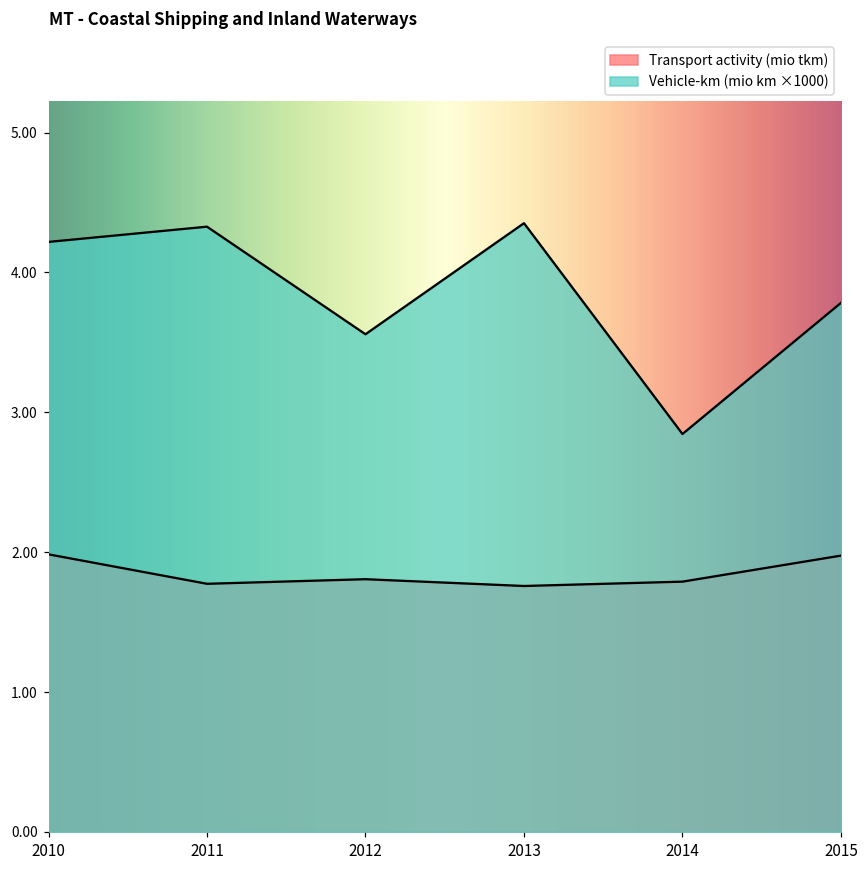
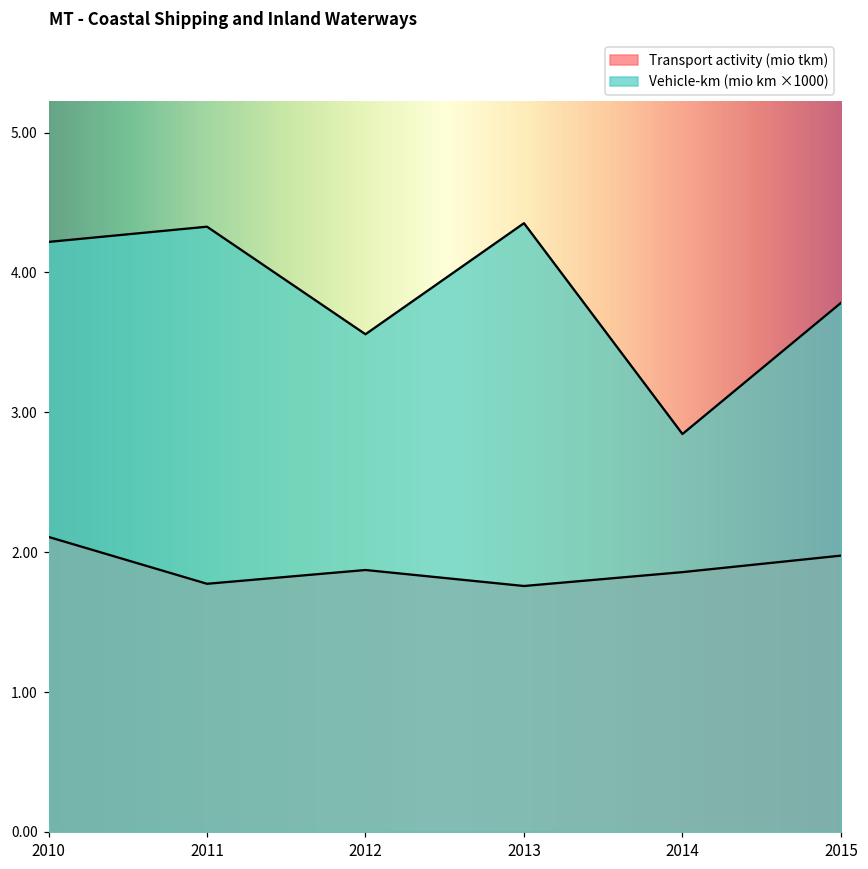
  {
    "Transport activity (mio tkm)": {
-     "2010": 1.98,
+     "2010": 2.11,
      "2011": 1.77,
-     "2012": 1.81,
+     "2012": 1.87,
      "2013": 1.76,
-     "2014": 1.79,
+     "2014": 1.86,
      "2015": 1.98
    },
    "Vehicle-km (mio km ×1000)": {
      "2010": 4.22,
      "2011": 4.33,
      "2012": 3.56,
      "2013": 4.35,
      "2014": 2.84,
      "2015": 3.78
    }
  }
